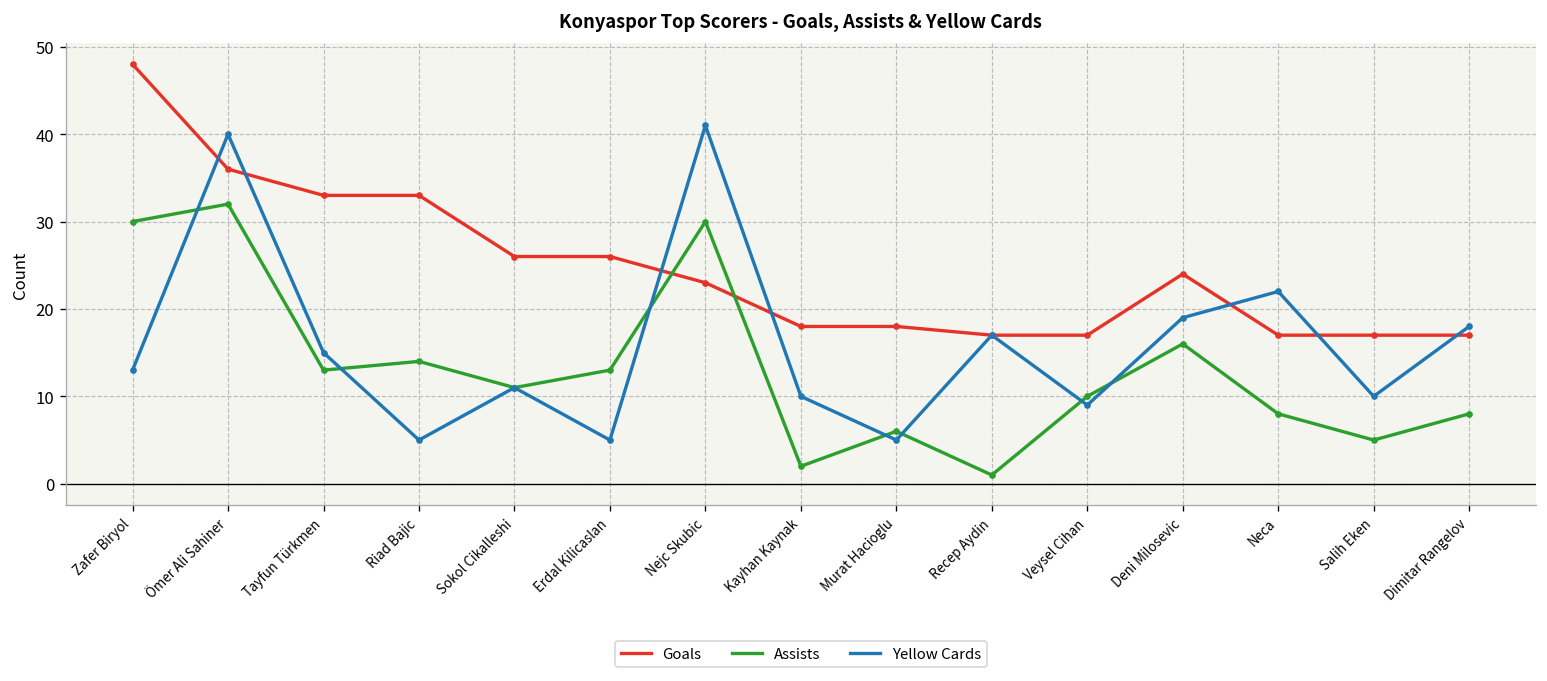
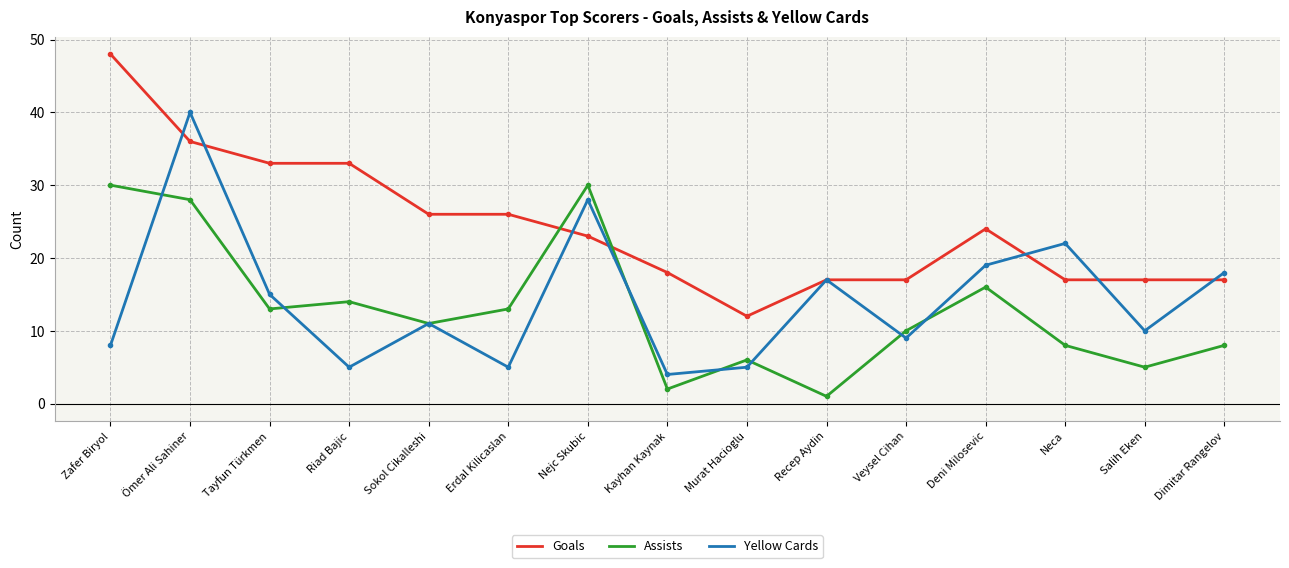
  {
    "Goals": {
      "Zafer Biryol": 48,
      "Ömer Ali Sahiner": 36,
      "Tayfun Türkmen": 33,
      "Riad Bajic": 33,
      "Sokol Cikalleshi": 26,
      "Erdal Kilicaslan": 26,
      "Nejc Skubic": 23,
      "Kayhan Kaynak": 18,
-     "Murat Hacioglu": 18,
+     "Murat Hacioglu": 12,
      "Veysel Cihan": 17,
      "Deni Milosevic": 24,
      "Neca": 17,
      "Salih Eken": 17,
      "Dimitar Rangelov": 17
    },
    "Assists": {
      "Zafer Biryol": 30,
-     "Ömer Ali Sahiner": 32,
+     "Ömer Ali Sahiner": 28,
      "Tayfun Türkmen": 13,
      "Riad Bajic": 14,
      "Erdal Kilicaslan": 13,
      "Nejc Skubic": 30,
      "Kayhan Kaynak": 2,
      "Murat Hacioglu": 6,
      "Recep Aydin": 1,
      "Veysel Cihan": 10,
      "Deni Milosevic": 16,
      "Neca": 8,
      "Salih Eken": 5,
      "Dimitar Rangelov": 8
    },
    "Yellow Cards": {
-     "Zafer Biryol": 13,
+     "Zafer Biryol": 8,
      "Ömer Ali Sahiner": 40,
      "Tayfun Türkmen": 15,
      "Riad Bajic": 5,
      "Erdal Kilicaslan": 5,
-     "Nejc Skubic": 41,
-     "Kayhan Kaynak": 10,
+     "Nejc Skubic": 28,
+     "Kayhan Kaynak": 4,
      "Murat Hacioglu": 5,
      "Veysel Cihan": 9,
      "Deni Milosevic": 19,
      "Neca": 22,
      "Salih Eken": 10,
      "Dimitar Rangelov": 18
    }
  }
